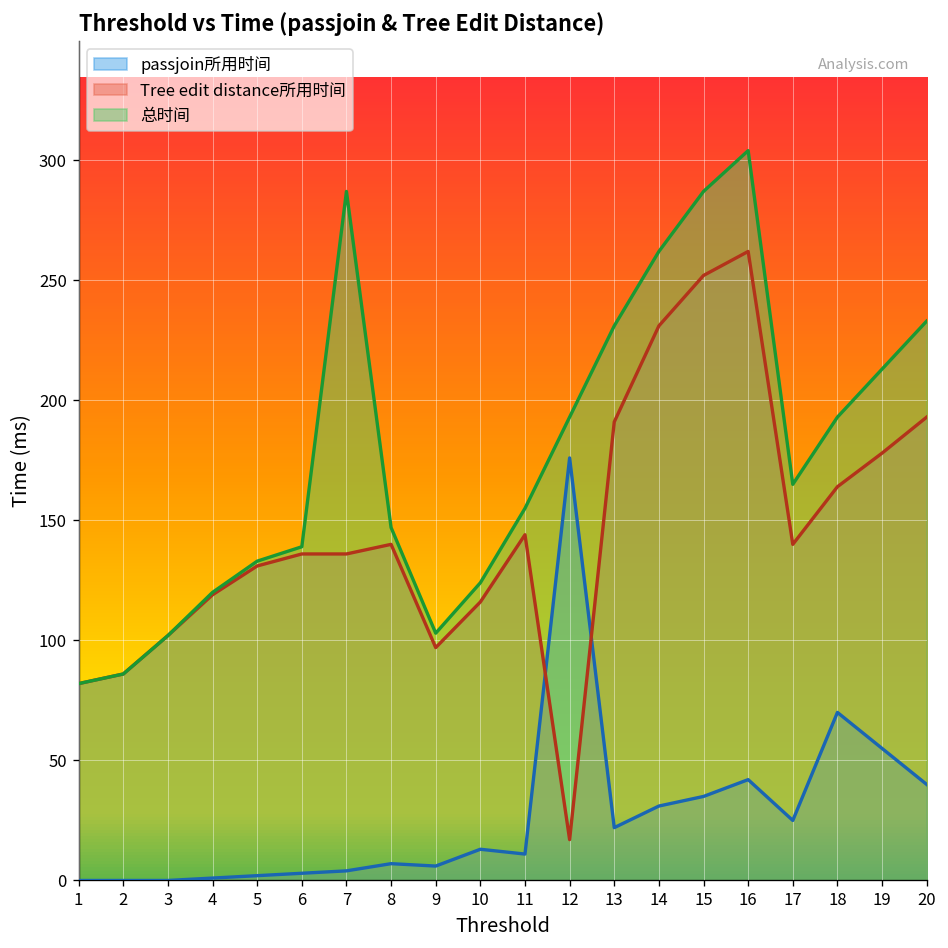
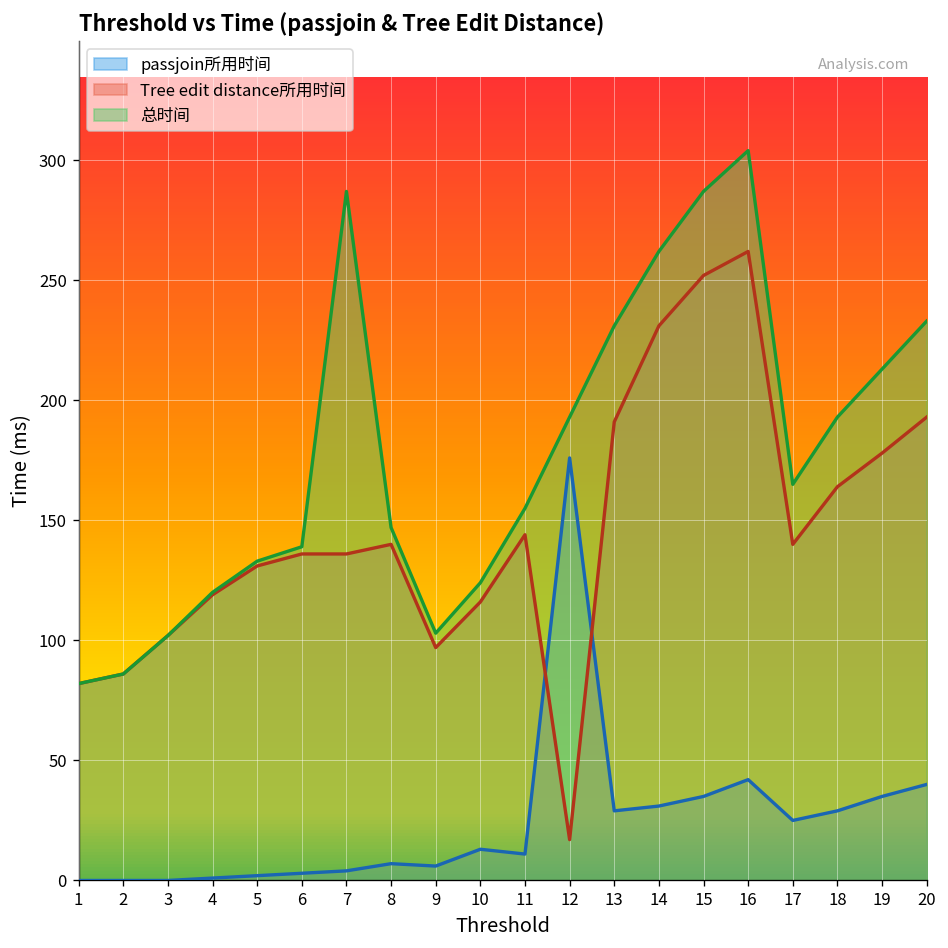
  {
    "passjoin所用时间": {
      "1": 0,
      "2": 0,
      "3": 0,
      "4": 1,
      "5": 2,
      "6": 3,
      "7": 4,
      "8": 7,
      "9": 6,
      "10": 13,
      "11": 11,
      "12": 176,
-     "13": 22,
+     "13": 29,
      "14": 31,
      "15": 35,
      "16": 42,
      "17": 25,
-     "18": 70,
-     "19": 55,
+     "18": 29,
+     "19": 35,
      "20": 40
    },
    "Tree edit distance所用时间": {
      "5": 131,
      "6": 136,
      "7": 136,
      "8": 140,
      "9": 97,
      "10": 116,
      "11": 144,
      "12": 17,
      "13": 191,
      "14": 231,
      "15": 252,
      "16": 262,
      "17": 140,
      "18": 164,
      "19": 178,
      "20": 193
    },
    "总时间": {
      "5": 133,
      "6": 139,
      "7": 287,
      "8": 147,
      "9": 103,
      "10": 124,
      "11": 155,
      "12": 193,
      "13": 231,
      "14": 262,
      "15": 287,
      "16": 304,
      "17": 165,
      "18": 193,
      "19": 213,
      "20": 233
    }
  }
